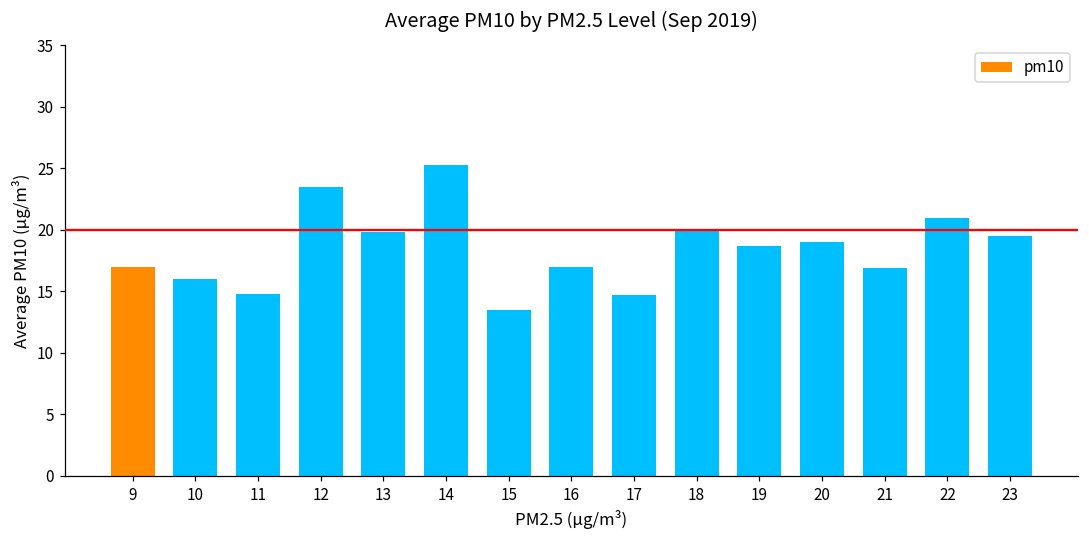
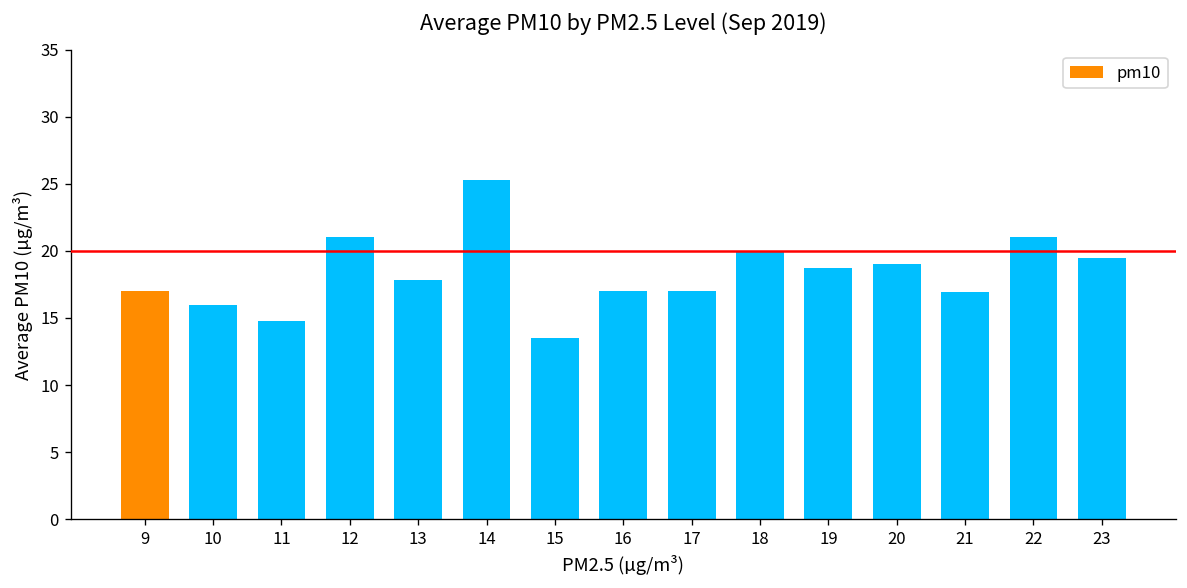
  {
    "9": 17.0,
    "10": 16.0,
    "11": 14.8,
-   "12": 23.5,
-   "13": 19.9,
+   "12": 21.0,
+   "13": 17.8,
    "14": 25.3,
    "15": 13.5,
    "16": 17.0,
-   "17": 14.7,
+   "17": 17.0,
    "18": 20.0,
    "19": 18.7,
    "20": 19.0,
    "21": 16.9,
    "22": 21.0,
    "23": 19.5
  }
